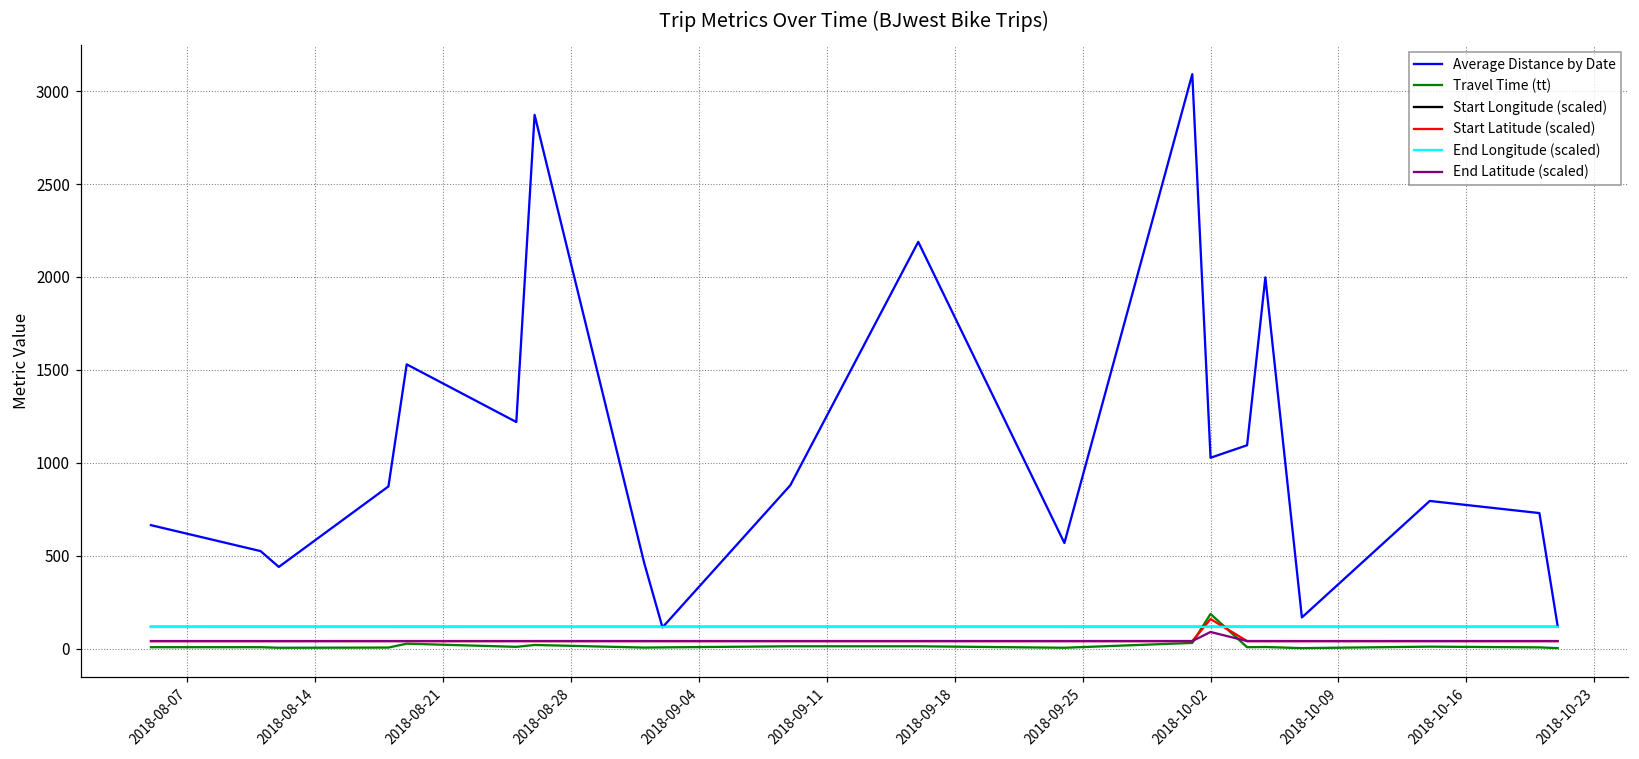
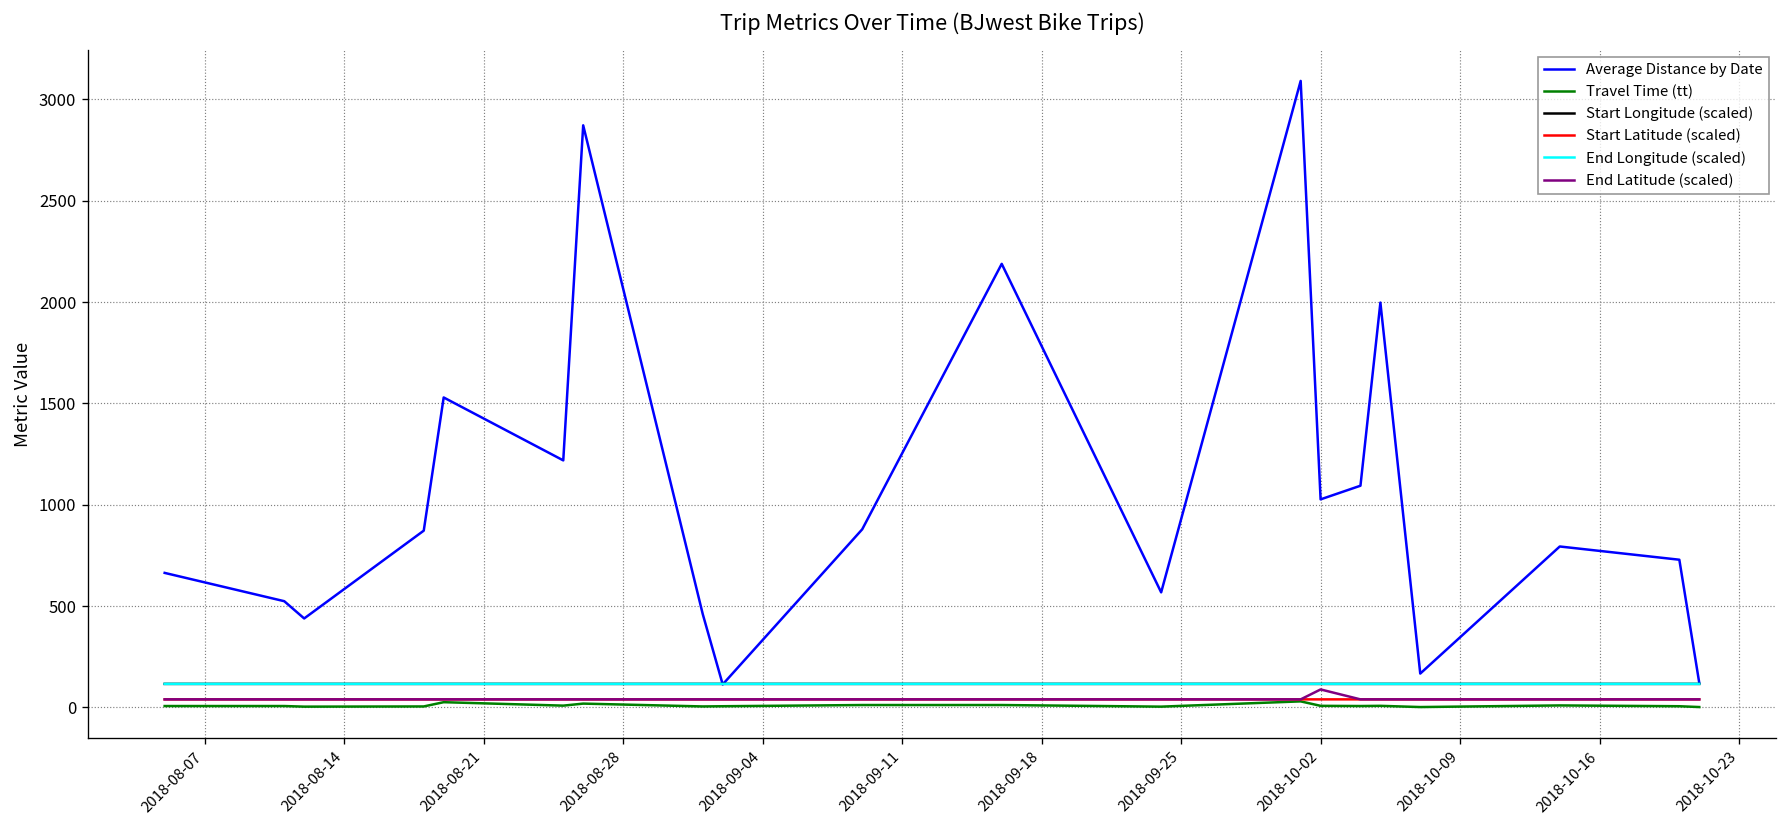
  {
    "Average Distance by Date": {
      "2018-10-02": 1030
    },
    "Travel Time (tt)": {
-     "2018-10-02": 190
+     "2018-10-02": 10
    },
    "End Longitude (scaled)": {
      "2018-10-02": 120
    },
    "Start Latitude (scaled)": {
-     "2018-10-02": 160
+     "2018-10-02": 40
    },
    "End Latitude (scaled)": {
      "2018-10-02": 90
    }
  }
